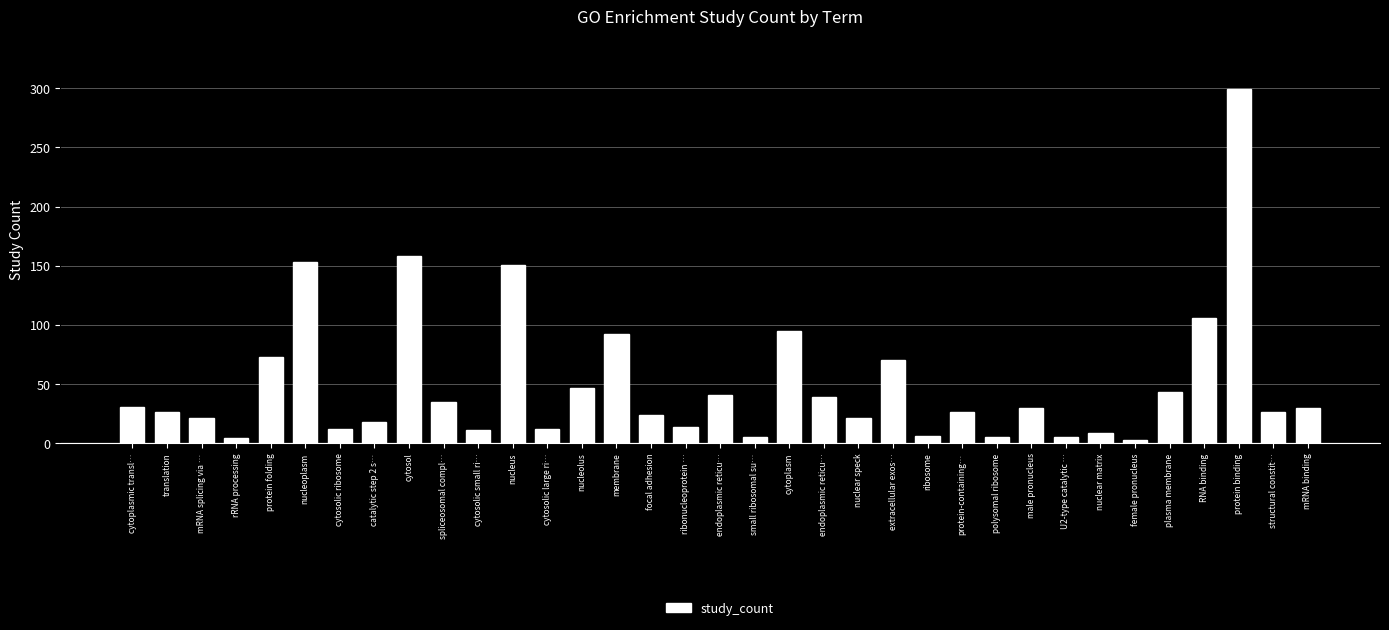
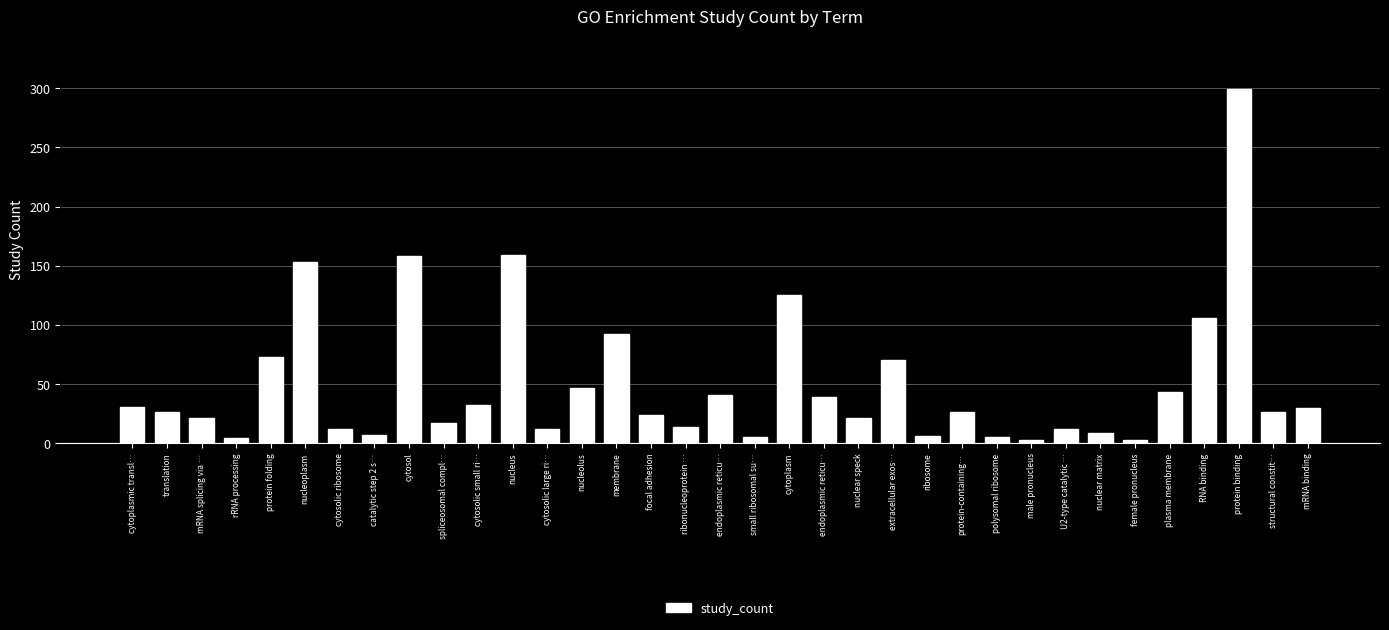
  {
    "cytoplasmic transl…": 31,
    "translation": 26,
    "mRNA splicing via …": 21,
    "rRNA processing": 4,
    "protein folding": 73,
    "nucleoplasm": 153,
    "cytosolic ribosome": 12,
-   "catalytic step 2 s…": 18,
+   "catalytic step 2 s…": 7,
    "cytosol": 158,
-   "spliceosomal compl…": 35,
-   "cytosolic small ri…": 11,
-   "nucleus": 151,
+   "spliceosomal compl…": 17,
+   "cytosolic small ri…": 32,
+   "nucleus": 159,
    "cytosolic large ri…": 12,
    "nucleolus": 47,
    "membrane": 92,
    "focal adhesion": 24,
    "ribonucleoprotein …": 14,
    "small ribosomal su…": 5,
-   "cytoplasm": 95,
+   "cytoplasm": 125,
    "nuclear speck": 21,
    "extracellular exos…": 70,
    "ribosome": 6,
    "protein-containing…": 26,
    "polysomal ribosome": 5,
-   "male pronucleus": 30,
-   "U2-type catalytic …": 5,
+   "male pronucleus": 3,
+   "U2-type catalytic …": 12,
    "nuclear matrix": 9,
    "female pronucleus": 3,
    "plasma membrane": 43,
    "RNA binding": 106,
    "protein binding": 299,
    "structural constit…": 26,
    "mRNA binding": 30
  }
